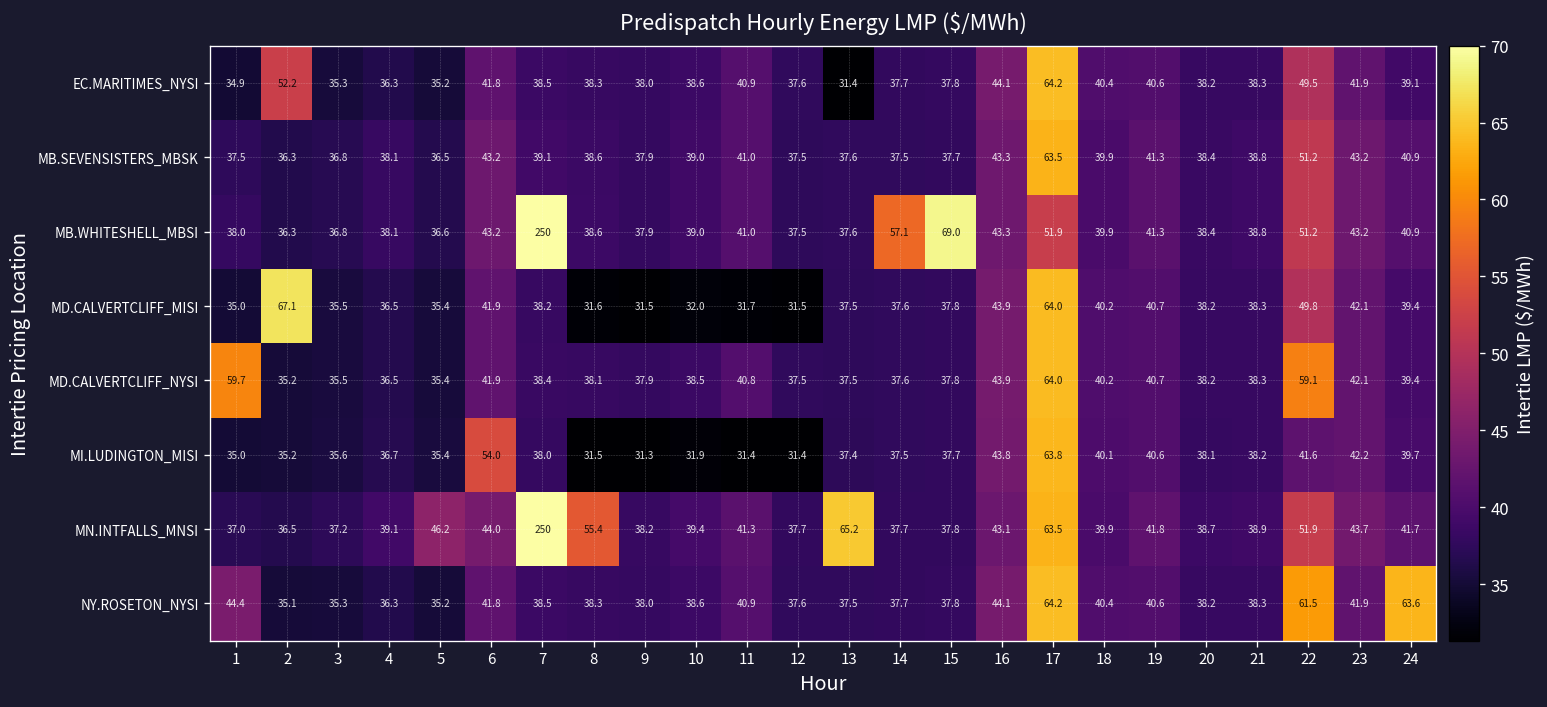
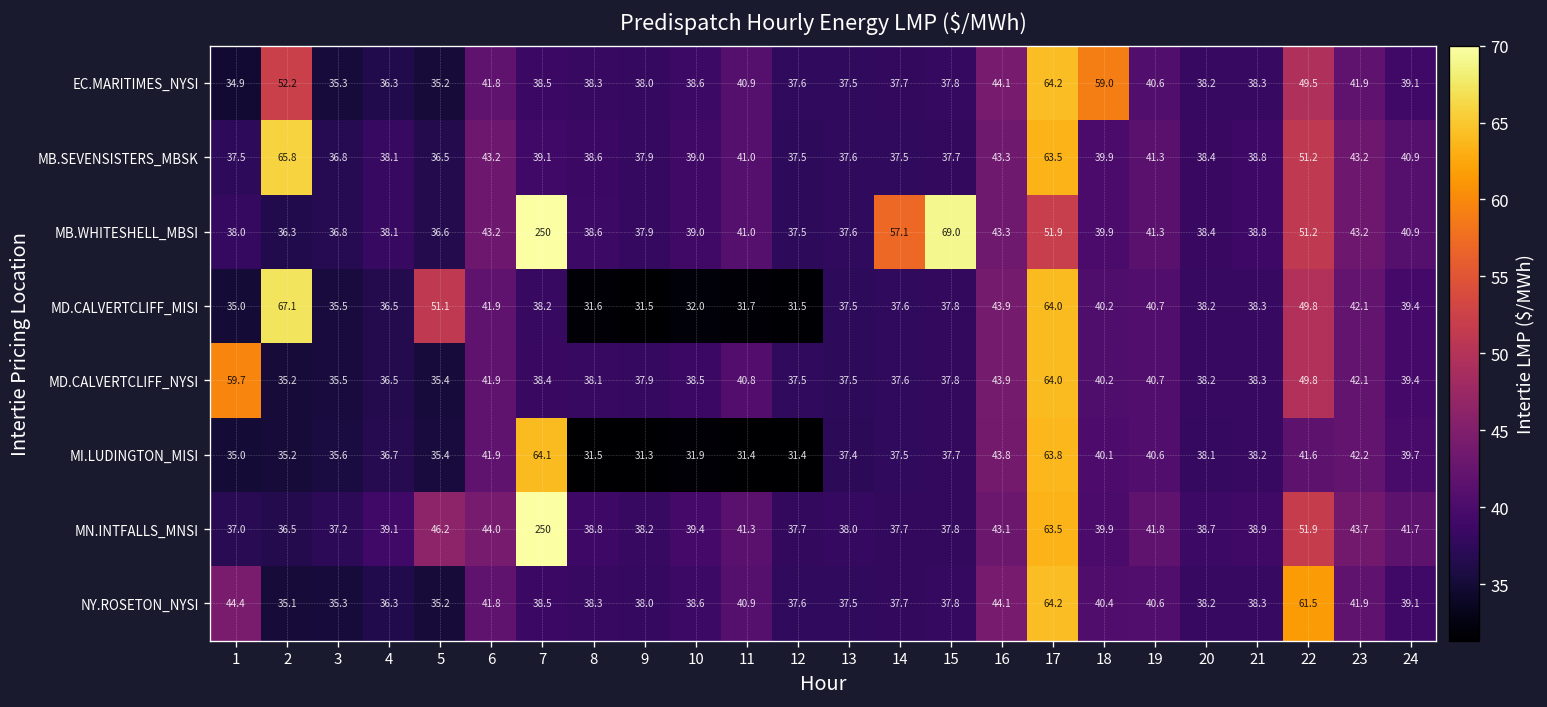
  {
    "EC.MARITIMES_NYSI": {
      "1": 34.9,
      "2": 52.2,
      "3": 35.3,
      "4": 36.3,
      "5": 35.2,
      "6": 41.8,
      "7": 38.5,
      "8": 38.3,
      "9": 38.0,
      "10": 38.6,
      "11": 40.9,
      "12": 37.6,
-     "13": 31.4,
+     "13": 37.5,
      "14": 37.7,
      "15": 37.8,
      "16": 44.1,
      "17": 64.2,
-     "18": 40.4,
+     "18": 59.0,
      "19": 40.6,
      "20": 38.2,
      "21": 38.3,
      "22": 49.5,
      "23": 41.9,
      "24": 39.1
    },
    "MB.SEVENSISTERS_MBSK": {
      "1": 37.5,
-     "2": 36.3,
+     "2": 65.8,
      "3": 36.8,
      "4": 38.1,
      "5": 36.5,
      "6": 43.2,
      "7": 39.1,
      "8": 38.6,
      "9": 37.9,
      "10": 39.0,
      "11": 41.0,
      "12": 37.5,
      "13": 37.6,
      "14": 37.5,
      "15": 37.7,
      "16": 43.3,
      "17": 63.5,
      "18": 39.9,
      "19": 41.3,
      "20": 38.4,
      "21": 38.8,
      "22": 51.2,
      "23": 43.2,
      "24": 40.9
    },
    "MB.WHITESHELL_MBSI": {
      "1": 38.0,
      "2": 36.3,
      "3": 36.8,
      "4": 38.1,
      "5": 36.6,
      "6": 43.2,
      "7": 250,
      "8": 38.6,
      "9": 37.9,
      "10": 39.0,
      "11": 41.0,
      "12": 37.5,
      "13": 37.6,
      "14": 57.1,
      "15": 69.0,
      "16": 43.3,
      "17": 51.9,
      "18": 39.9,
      "19": 41.3,
      "20": 38.4,
      "21": 38.8,
      "22": 51.2,
      "23": 43.2,
      "24": 40.9
    },
    "MD.CALVERTCLIFF_MISI": {
      "1": 35.0,
      "2": 67.1,
      "3": 35.5,
      "4": 36.5,
-     "5": 35.4,
+     "5": 51.1,
      "6": 41.9,
      "7": 38.2,
      "8": 31.6,
      "9": 31.5,
      "10": 32.0,
      "11": 31.7,
      "12": 31.5,
      "13": 37.5,
      "14": 37.6,
      "15": 37.8,
      "16": 43.9,
      "17": 64.0,
      "18": 40.2,
      "19": 40.7,
      "20": 38.2,
      "21": 38.3,
      "22": 49.8,
      "23": 42.1,
      "24": 39.4
    },
    "MD.CALVERTCLIFF_NYSI": {
      "1": 59.7,
      "2": 35.2,
      "3": 35.5,
      "4": 36.5,
      "5": 35.4,
      "6": 41.9,
      "7": 38.4,
      "8": 38.1,
      "9": 37.9,
      "10": 38.5,
      "11": 40.8,
      "12": 37.5,
      "13": 37.5,
      "14": 37.6,
      "15": 37.8,
      "16": 43.9,
      "17": 64.0,
      "18": 40.2,
      "19": 40.7,
      "20": 38.2,
      "21": 38.3,
-     "22": 59.1,
+     "22": 49.8,
      "23": 42.1,
      "24": 39.4
    },
    "MI.LUDINGTON_MISI": {
      "1": 35.0,
      "2": 35.2,
      "3": 35.6,
      "4": 36.7,
      "5": 35.4,
-     "6": 54.0,
-     "7": 38.0,
+     "6": 41.9,
+     "7": 64.1,
      "8": 31.5,
      "9": 31.3,
      "10": 31.9,
      "11": 31.4,
      "12": 31.4,
      "13": 37.4,
      "14": 37.5,
      "15": 37.7,
      "16": 43.8,
      "17": 63.8,
      "18": 40.1,
      "19": 40.6,
      "20": 38.1,
      "21": 38.2,
      "22": 41.6,
      "23": 42.2,
      "24": 39.7
    },
    "MN.INTFALLS_MNSI": {
      "1": 37.0,
      "2": 36.5,
      "3": 37.2,
      "4": 39.1,
      "5": 46.2,
      "6": 44.0,
      "7": 250,
-     "8": 55.4,
+     "8": 38.8,
      "9": 38.2,
      "10": 39.4,
      "11": 41.3,
      "12": 37.7,
-     "13": 65.2,
+     "13": 38.0,
      "14": 37.7,
      "15": 37.8,
      "16": 43.1,
      "17": 63.5,
      "18": 39.9,
      "19": 41.8,
      "20": 38.7,
      "21": 38.9,
      "22": 51.9,
      "23": 43.7,
      "24": 41.7
    },
    "NY.ROSETON_NYSI": {
      "1": 44.4,
      "2": 35.1,
      "3": 35.3,
      "4": 36.3,
      "5": 35.2,
      "6": 41.8,
      "7": 38.5,
      "8": 38.3,
      "9": 38.0,
      "10": 38.6,
      "11": 40.9,
      "12": 37.6,
      "13": 37.5,
      "14": 37.7,
      "15": 37.8,
      "16": 44.1,
      "17": 64.2,
      "18": 40.4,
      "19": 40.6,
      "20": 38.2,
      "21": 38.3,
      "22": 61.5,
      "23": 41.9,
-     "24": 63.6
+     "24": 39.1
    }
  }
